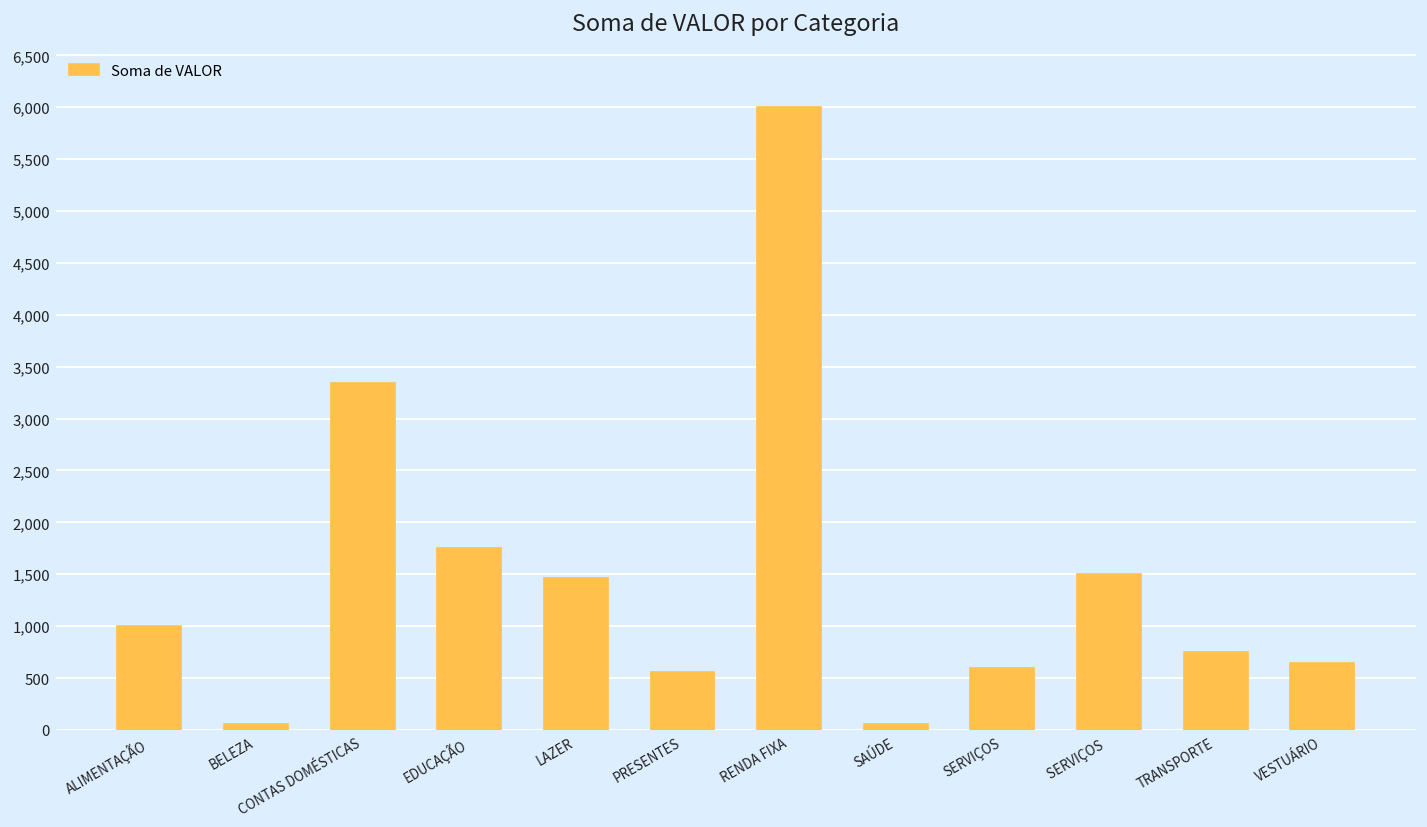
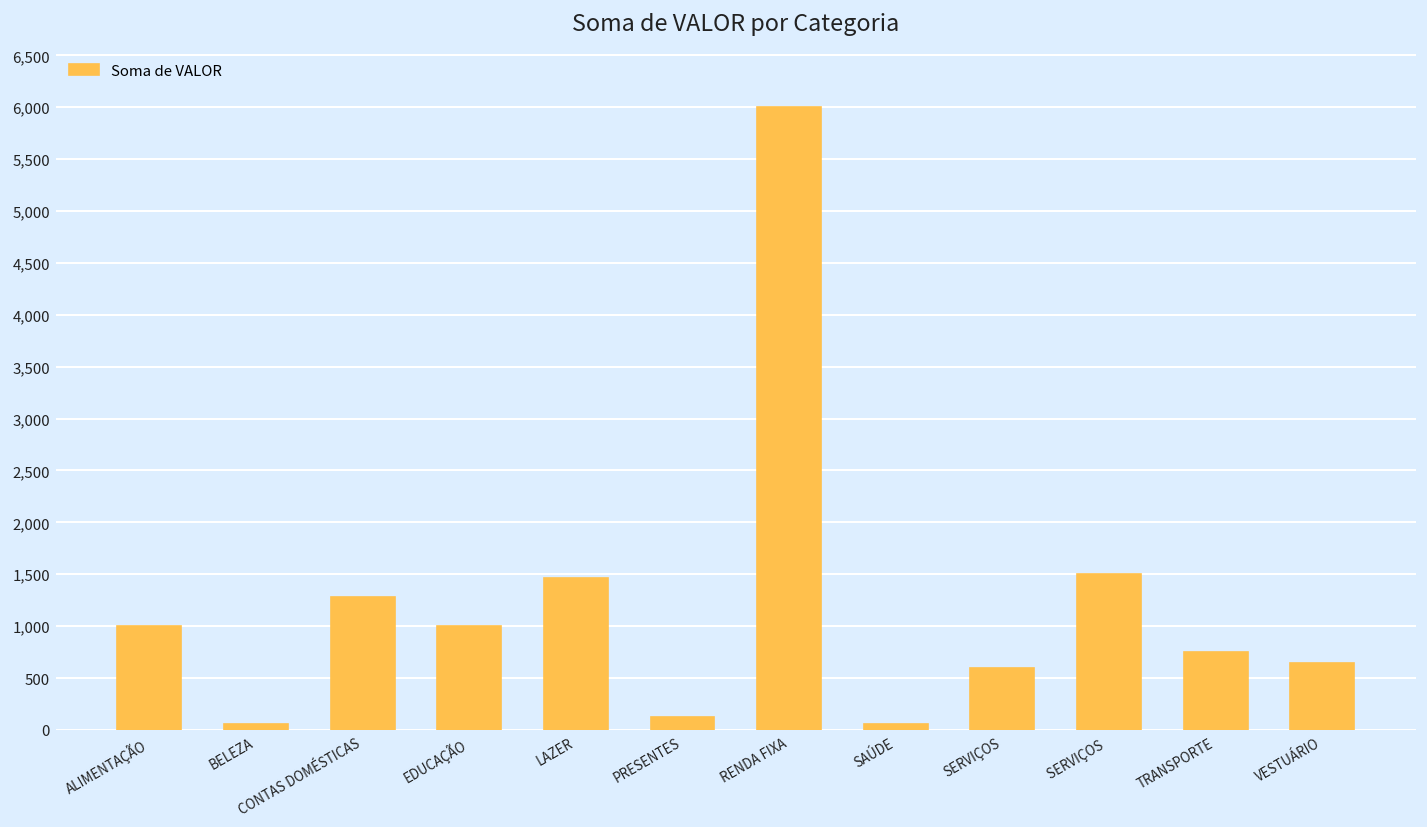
  {
    "ALIMENTAÇÃO": "1,000",
    "BELEZA": "100",
-   "CONTAS DOMÉSTICAS": "3,300",
-   "EDUCAÇÃO": "1,800",
+   "CONTAS DOMÉSTICAS": "1,300",
+   "EDUCAÇÃO": "1,000",
    "LAZER": "1,500",
-   "PRESENTES": "600",
+   "PRESENTES": "100",
    "RENDA FIXA": "6,000",
    "SAÚDE": "100",
    "TRANSPORTE": "800",
    "VESTUÁRIO": "600"
  }
